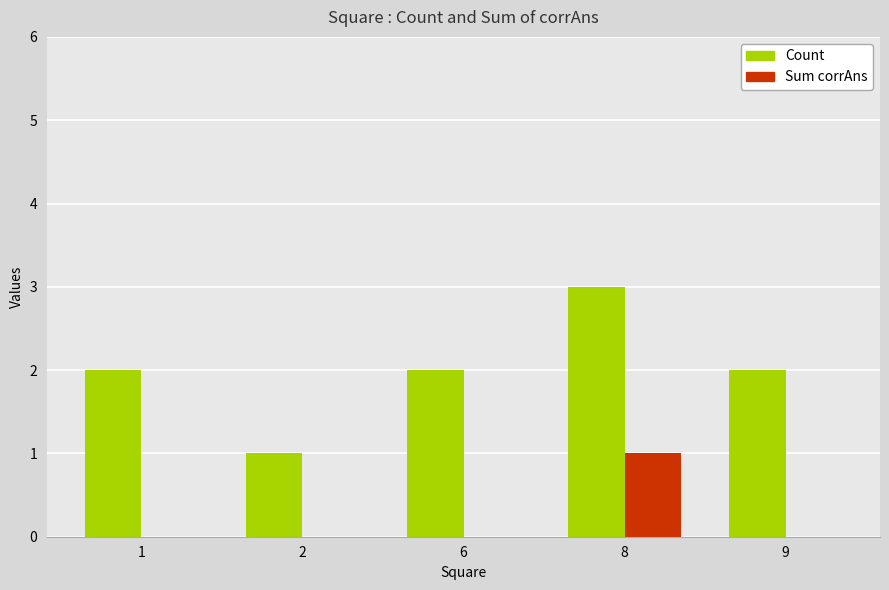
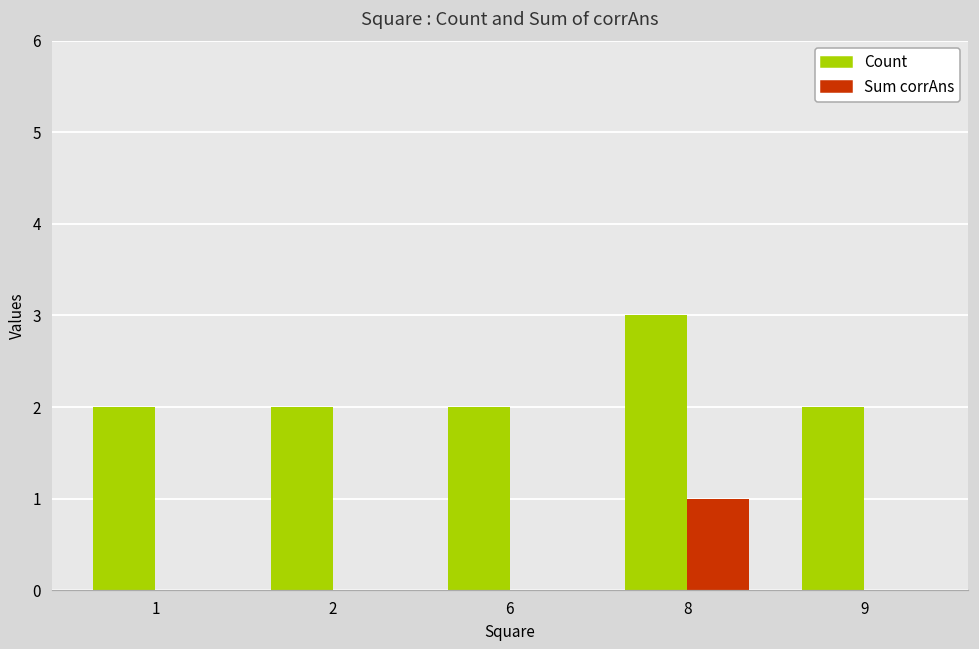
  {
    "Count": {
      "1": 2,
-     "2": 1,
+     "2": 2,
      "6": 2,
      "8": 3,
      "9": 2
    },
    "Sum corrAns": {
      "1": 0,
      "2": 0,
      "6": 0,
      "8": 1,
      "9": 0
    }
  }
